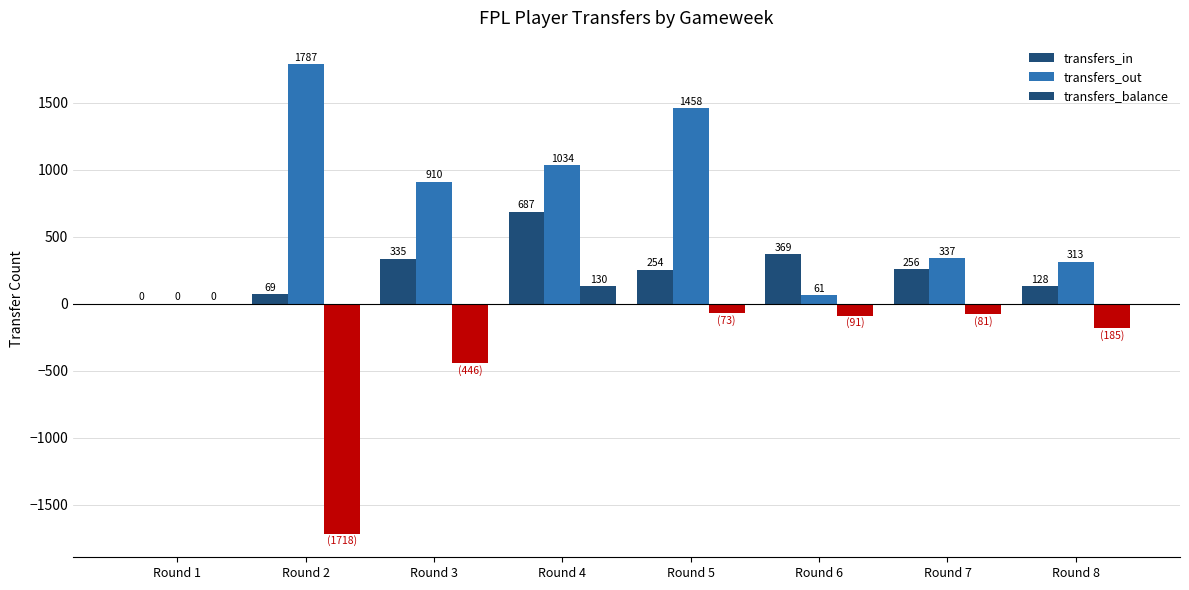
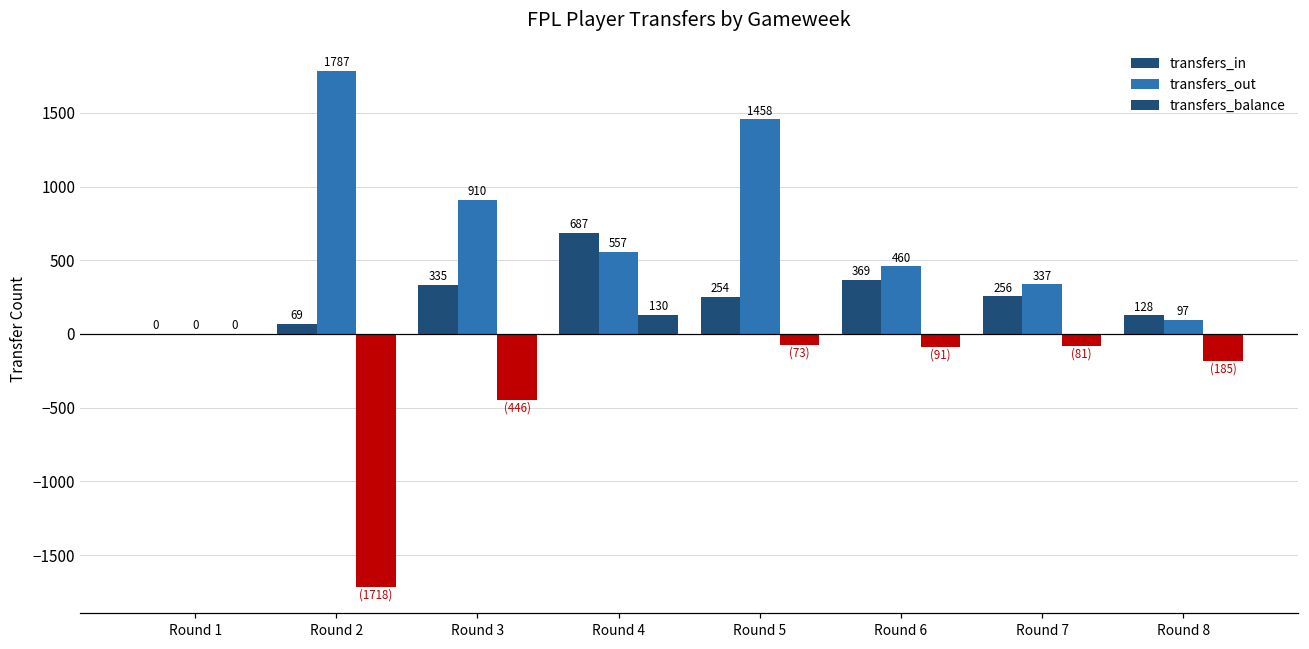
  {
    "transfers_out": {
      "Round 1": 0,
      "Round 2": 1787,
      "Round 3": 910,
-     "Round 4": 1034,
+     "Round 4": 557,
      "Round 5": 1458,
-     "Round 6": 61,
+     "Round 6": 460,
      "Round 7": 337,
-     "Round 8": 313
+     "Round 8": 97
    }
  }
